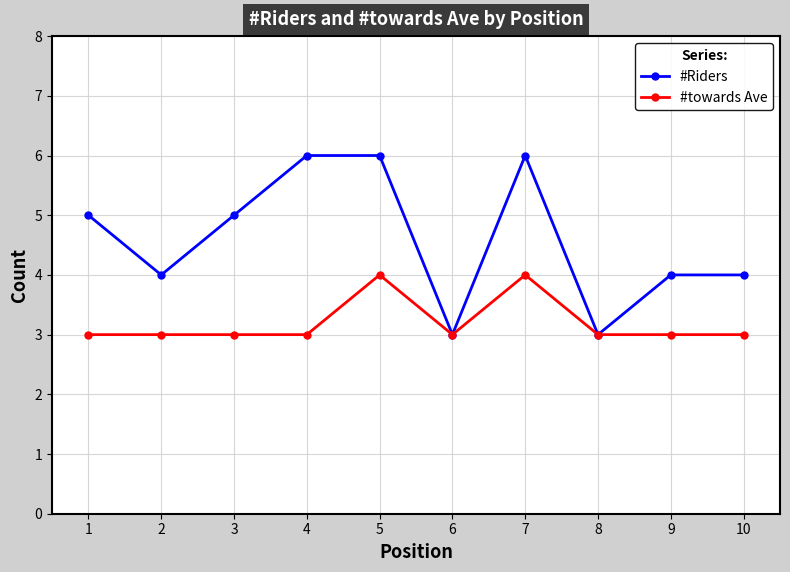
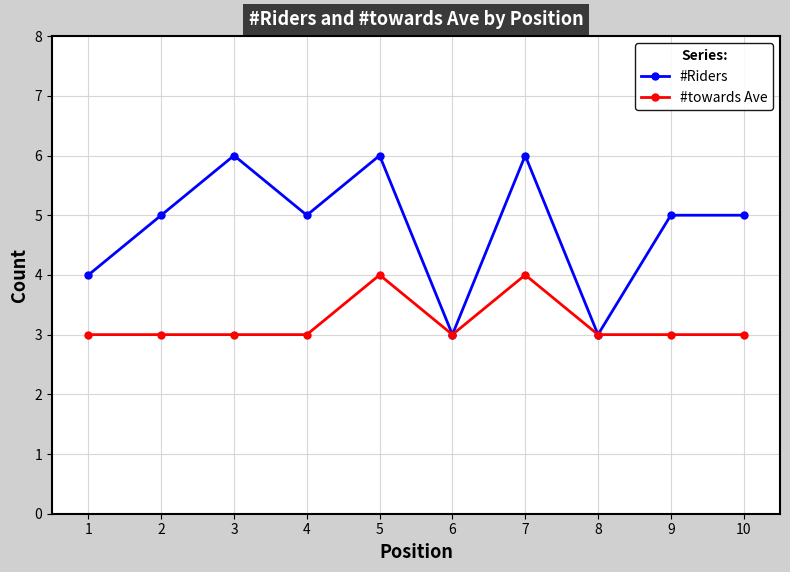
  {
    "#Riders": {
-     "1": 5,
-     "2": 4,
-     "3": 5,
-     "4": 6,
+     "1": 4,
+     "2": 5,
+     "3": 6,
+     "4": 5,
      "5": 6,
      "7": 6,
-     "9": 4,
-     "10": 4
+     "9": 5,
+     "10": 5
    },
    "#towards Ave": {
      "1": 3,
      "2": 3,
      "3": 3,
      "4": 3,
      "5": 4,
      "7": 4,
      "9": 3,
      "10": 3
    }
  }
